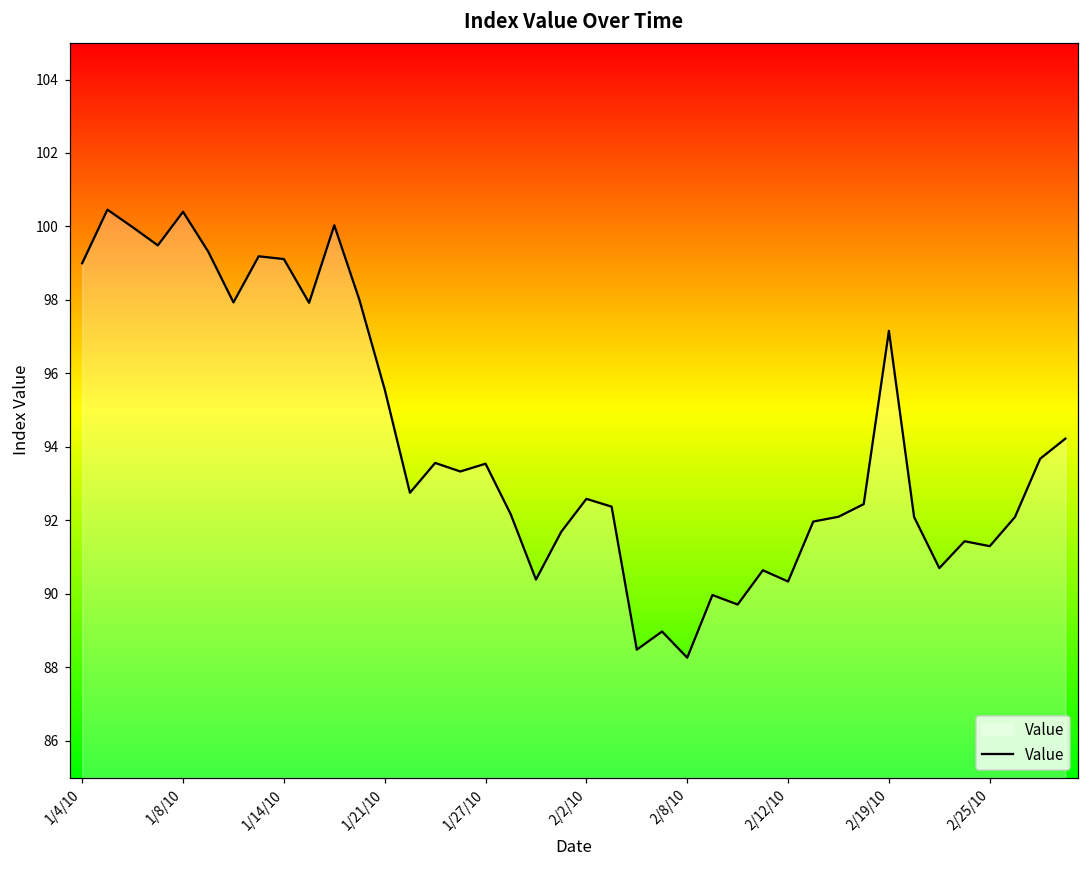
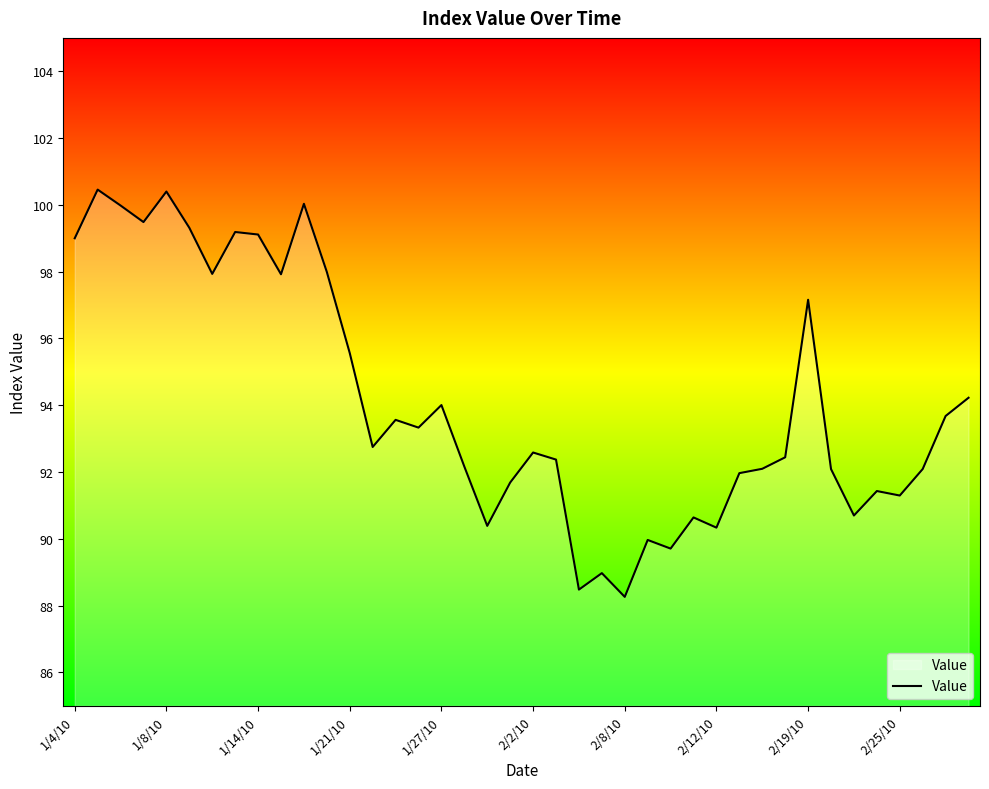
  {
    "1/4/10": 99.0,
    "1/8/10": 100.4,
    "1/14/10": 99.1,
    "1/21/10": 95.6,
-   "1/27/10": 93.5,
+   "1/27/10": 94.0,
    "2/2/10": 92.6,
    "2/8/10": 88.3,
    "2/12/10": 90.3,
    "2/19/10": 97.2,
    "2/25/10": 91.3
  }
